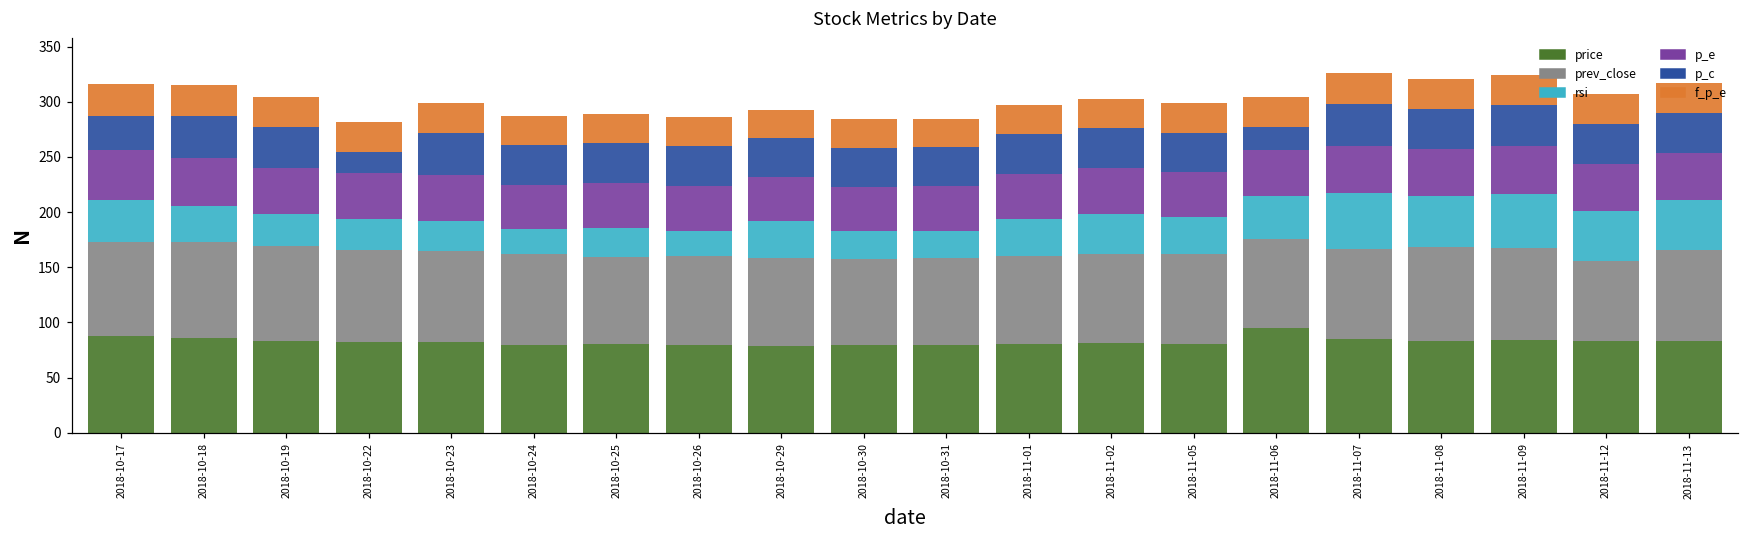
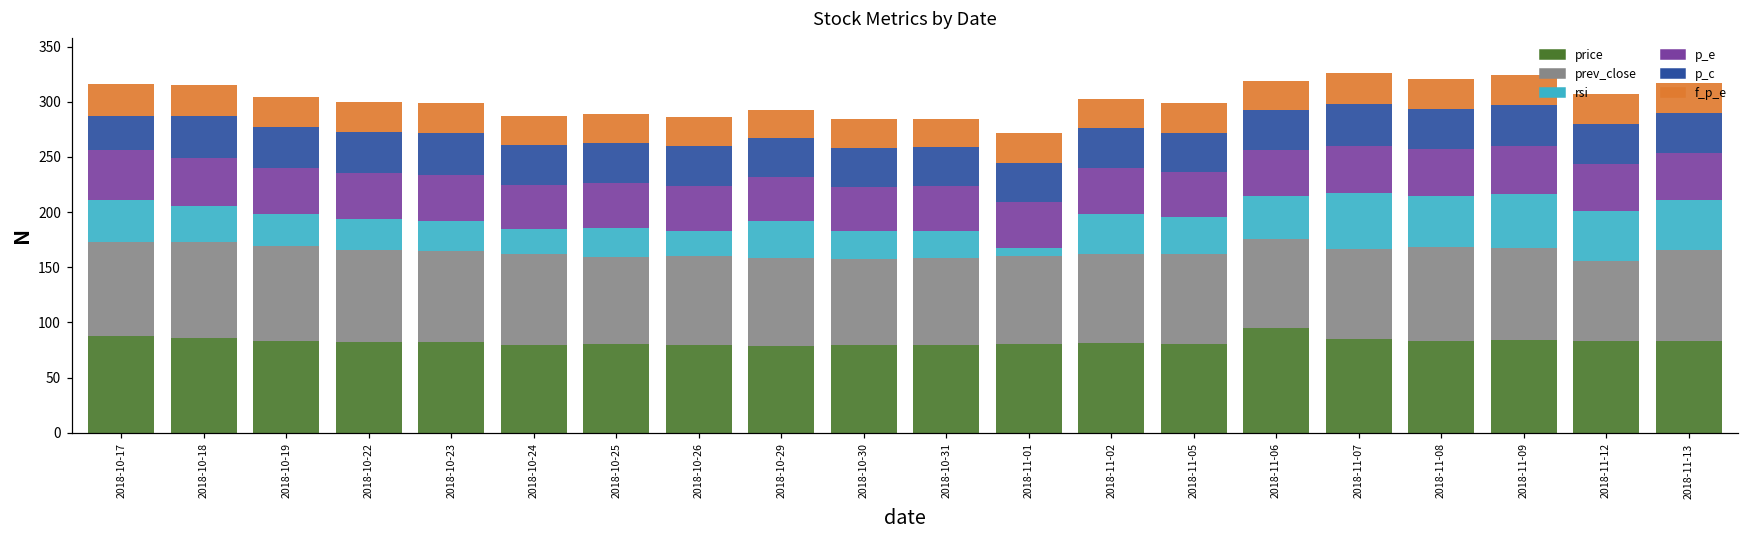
  {
    "price": {
      "2018-10-17": 88,
      "2018-10-18": 86,
      "2018-10-19": 83,
      "2018-10-22": 82,
      "2018-10-23": 82,
      "2018-10-24": 80,
      "2018-10-25": 80,
      "2018-10-26": 80,
      "2018-10-29": 78,
      "2018-10-30": 79,
      "2018-10-31": 79,
      "2018-11-01": 81,
      "2018-11-02": 81,
      "2018-11-05": 81,
      "2018-11-06": 95,
      "2018-11-07": 85,
      "2018-11-08": 83,
      "2018-11-09": 84,
      "2018-11-12": 83,
      "2018-11-13": 83
    },
    "prev_close": {
      "2018-10-17": 85,
      "2018-10-18": 87,
      "2018-10-19": 86,
      "2018-10-22": 83,
      "2018-10-23": 82,
      "2018-10-24": 82,
      "2018-10-25": 80,
      "2018-10-26": 80,
      "2018-10-29": 80,
      "2018-10-30": 78,
      "2018-10-31": 79,
      "2018-11-01": 79,
      "2018-11-02": 81,
      "2018-11-05": 81,
      "2018-11-06": 81,
      "2018-11-07": 82,
      "2018-11-08": 85,
      "2018-11-09": 83,
      "2018-11-12": 72,
      "2018-11-13": 83
    },
    "rsi": {
      "2018-10-17": 38,
      "2018-10-18": 33,
      "2018-10-19": 29,
      "2018-10-22": 28,
      "2018-10-23": 28,
      "2018-10-24": 23,
      "2018-10-25": 26,
      "2018-10-26": 23,
      "2018-10-29": 34,
      "2018-10-30": 25,
      "2018-10-31": 25,
-     "2018-11-01": 34,
+     "2018-11-01": 8,
      "2018-11-02": 37,
      "2018-11-05": 34,
      "2018-11-06": 39,
      "2018-11-07": 51,
      "2018-11-08": 46,
      "2018-11-09": 49,
      "2018-11-12": 46,
      "2018-11-13": 45
    },
    "p_e": {
      "2018-10-17": 45,
      "2018-10-18": 43,
      "2018-10-19": 42,
      "2018-10-22": 42,
      "2018-10-23": 42,
      "2018-10-24": 40,
      "2018-10-25": 41,
      "2018-10-26": 40,
      "2018-10-29": 40,
      "2018-10-30": 40,
      "2018-10-31": 40,
      "2018-11-01": 41,
      "2018-11-02": 41,
      "2018-11-05": 41,
      "2018-11-06": 41,
      "2018-11-07": 43,
      "2018-11-08": 42,
      "2018-11-09": 43,
      "2018-11-12": 42,
      "2018-11-13": 42
    },
    "p_c": {
      "2018-10-17": 31,
      "2018-10-18": 38,
      "2018-10-19": 37,
-     "2018-10-22": 19,
+     "2018-10-22": 37,
      "2018-10-23": 37,
      "2018-10-24": 36,
      "2018-10-25": 36,
      "2018-10-26": 36,
      "2018-10-29": 35,
      "2018-10-30": 35,
      "2018-10-31": 35,
      "2018-11-01": 36,
      "2018-11-02": 36,
      "2018-11-05": 35,
-     "2018-11-06": 21,
+     "2018-11-06": 36,
      "2018-11-07": 37,
      "2018-11-08": 37,
      "2018-11-09": 37,
      "2018-11-12": 36,
      "2018-11-13": 36
    },
    "f_p_e": {
      "2018-10-17": 29,
      "2018-10-18": 28,
      "2018-10-19": 28,
      "2018-10-22": 27,
      "2018-10-23": 27,
      "2018-10-24": 26,
      "2018-10-25": 27,
      "2018-10-26": 26,
      "2018-10-29": 26,
      "2018-10-30": 26,
      "2018-10-31": 26,
      "2018-11-01": 27,
      "2018-11-02": 27,
      "2018-11-05": 27,
      "2018-11-06": 27,
      "2018-11-07": 28,
      "2018-11-08": 28,
      "2018-11-09": 28,
      "2018-11-12": 28,
      "2018-11-13": 27
    }
  }
